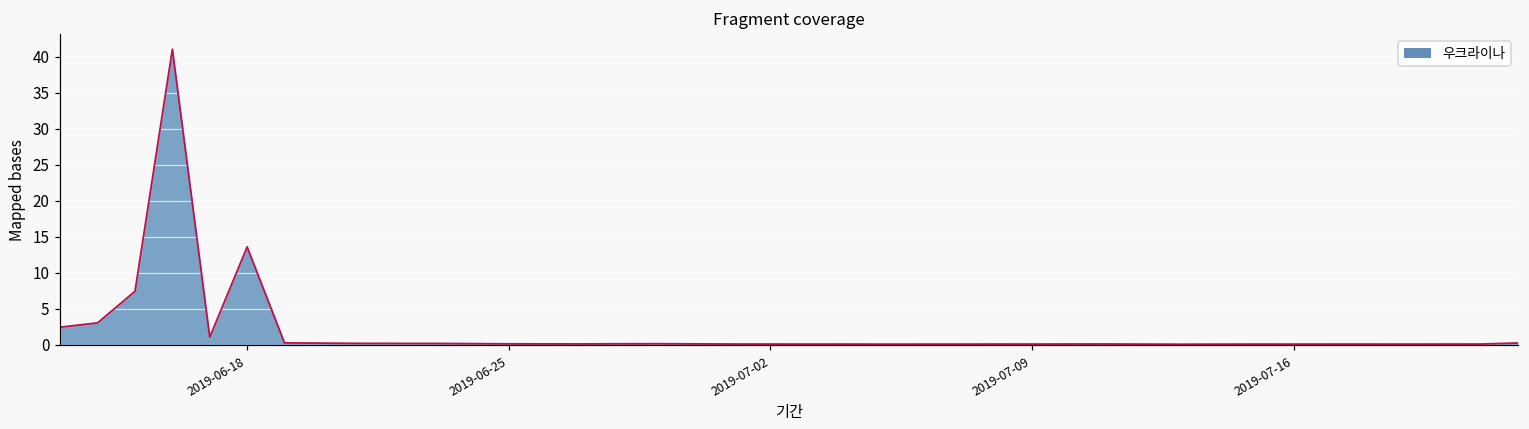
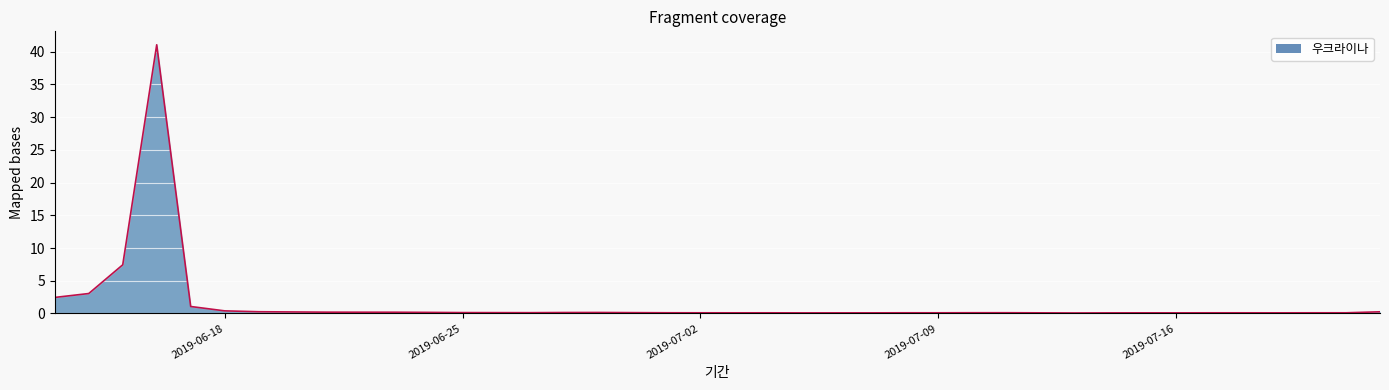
  {
-   "2019-06-18": 14,
+   "2019-06-18": 0,
    "2019-06-25": 0,
    "2019-07-02": 0,
    "2019-07-09": 0,
    "2019-07-16": 0
  }
